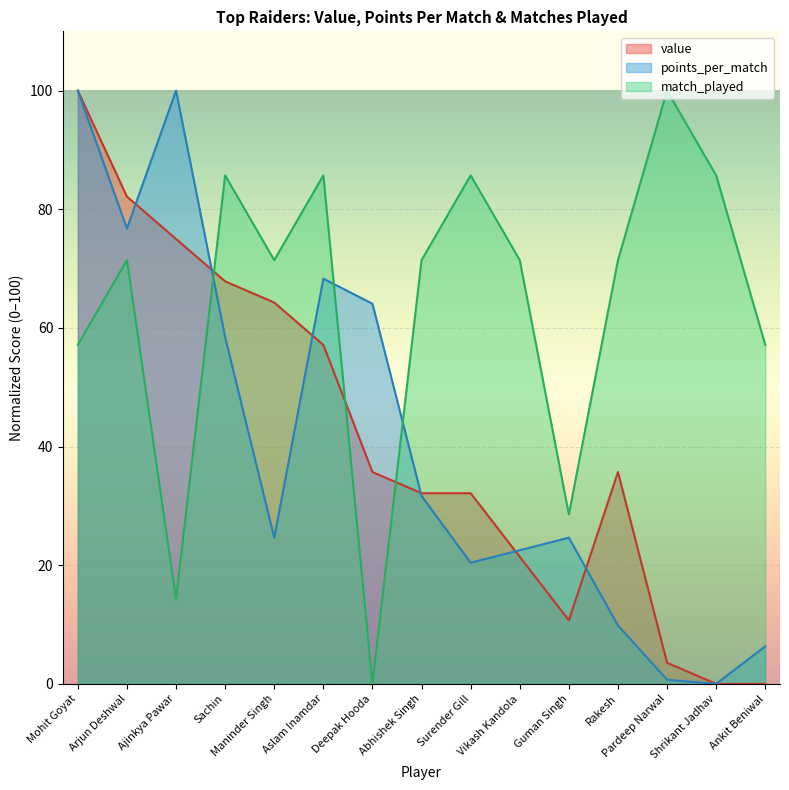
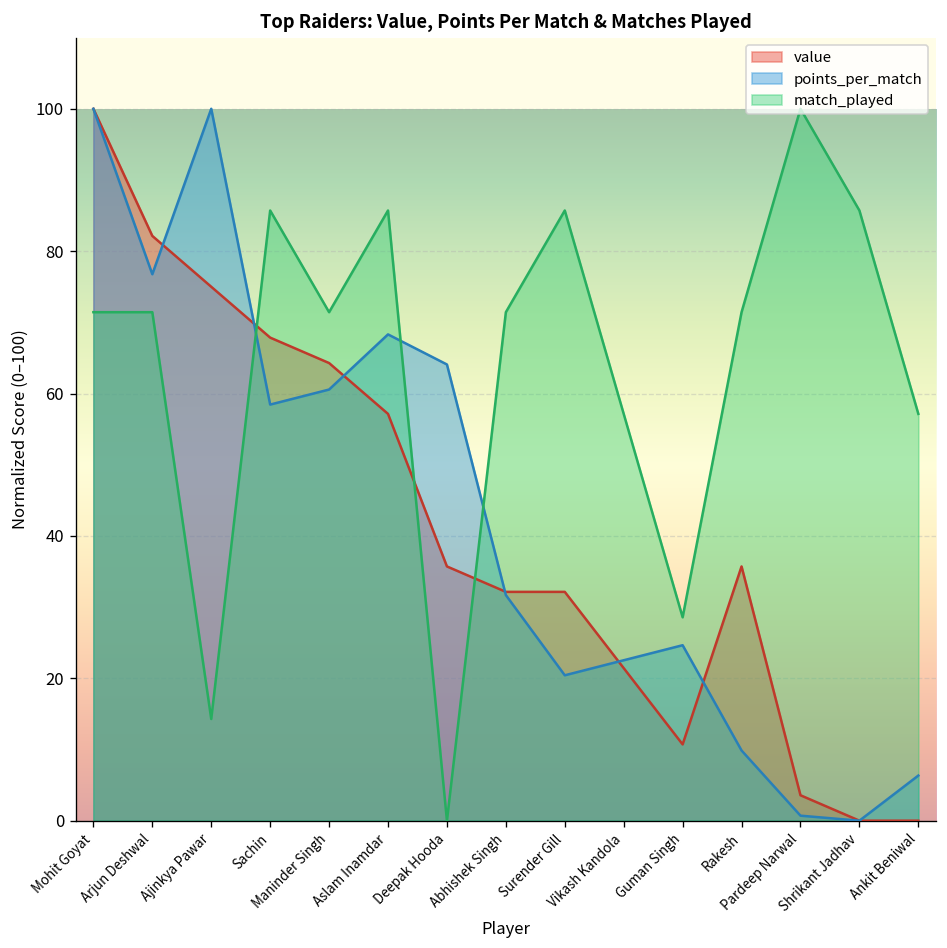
  {
    "value": {
      "Arjun Deshwal": 82,
      "Ajinkya Pawar": 75,
      "Sachin": 68,
      "Maninder Singh": 64,
      "Aslam Inamdar": 57,
      "Deepak Hooda": 36,
      "Abhishek Singh": 32,
      "Surender Gill": 32,
      "Vikash Kandola": 21,
      "Guman Singh": 11,
      "Rakesh": 36,
      "Pardeep Narwal": 4,
      "Ankit Beniwal": 0
    },
    "points_per_match": {
      "Arjun Deshwal": 77,
      "Ajinkya Pawar": 100,
      "Sachin": 58,
-     "Maninder Singh": 25,
+     "Maninder Singh": 61,
      "Aslam Inamdar": 68,
      "Deepak Hooda": 64,
      "Abhishek Singh": 32,
      "Surender Gill": 20,
      "Vikash Kandola": 23,
      "Guman Singh": 25,
      "Rakesh": 10,
      "Pardeep Narwal": 1,
      "Ankit Beniwal": 6
    },
    "match_played": {
-     "Mohit Goyat": 57,
+     "Mohit Goyat": 71,
      "Arjun Deshwal": 71,
      "Ajinkya Pawar": 14,
      "Sachin": 86,
      "Maninder Singh": 71,
      "Aslam Inamdar": 86,
      "Deepak Hooda": 0,
      "Abhishek Singh": 71,
      "Surender Gill": 86,
-     "Vikash Kandola": 71,
+     "Vikash Kandola": 57,
      "Guman Singh": 29,
      "Rakesh": 71,
      "Shrikant Jadhav": 86,
      "Ankit Beniwal": 57
    }
  }
